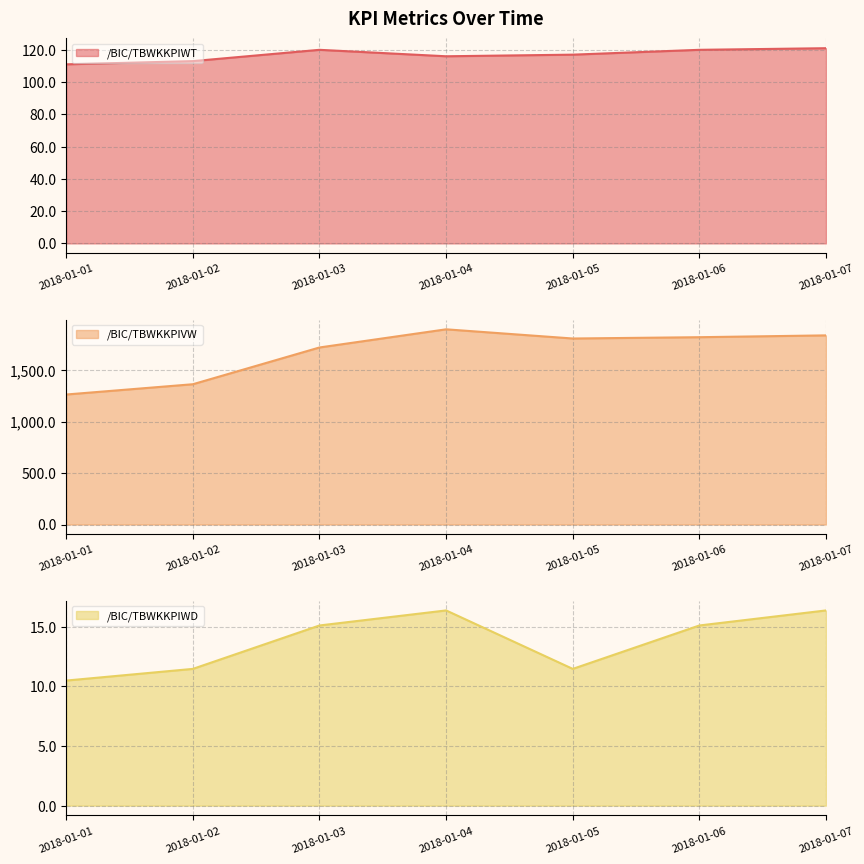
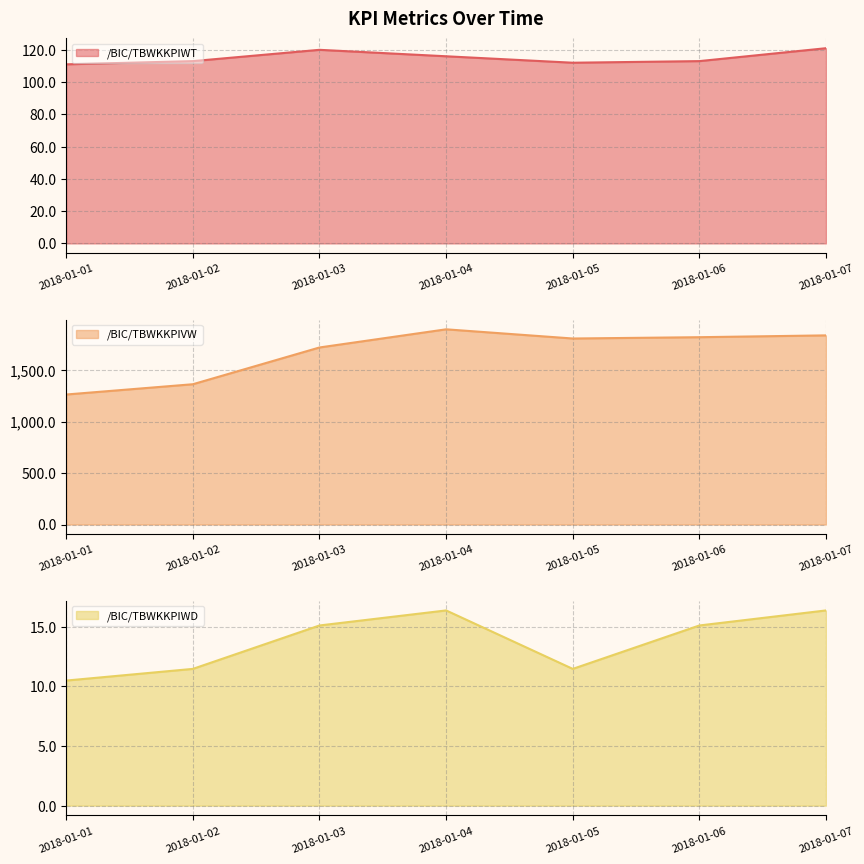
  {
    "KPI Metrics Over Time": {
      "2018-01-01": 111,
      "2018-01-03": 120,
      "2018-01-04": 116,
-     "2018-01-05": 117,
-     "2018-01-06": 120,
+     "2018-01-05": 112,
+     "2018-01-06": 113,
      "2018-01-07": 121
    }
  }
